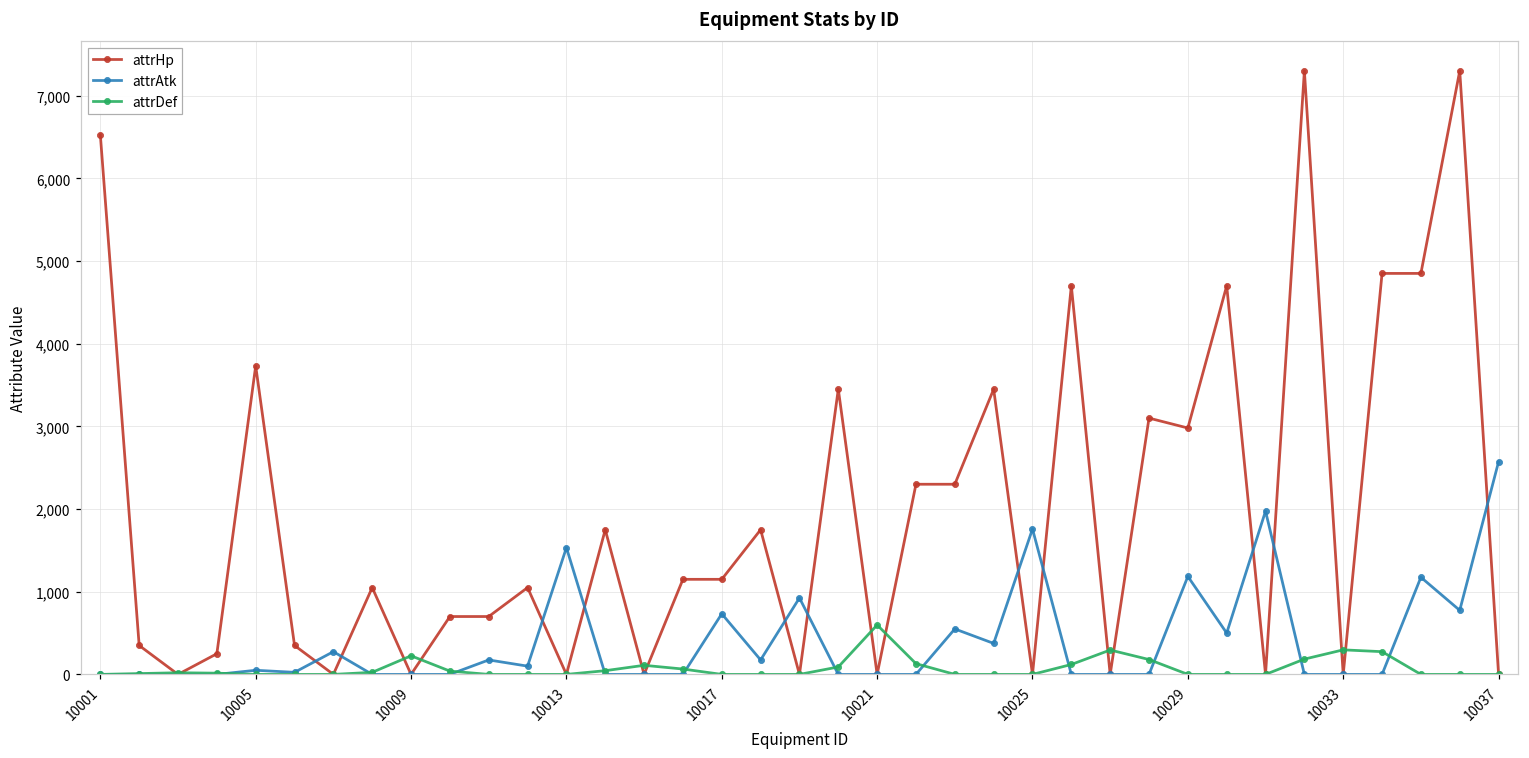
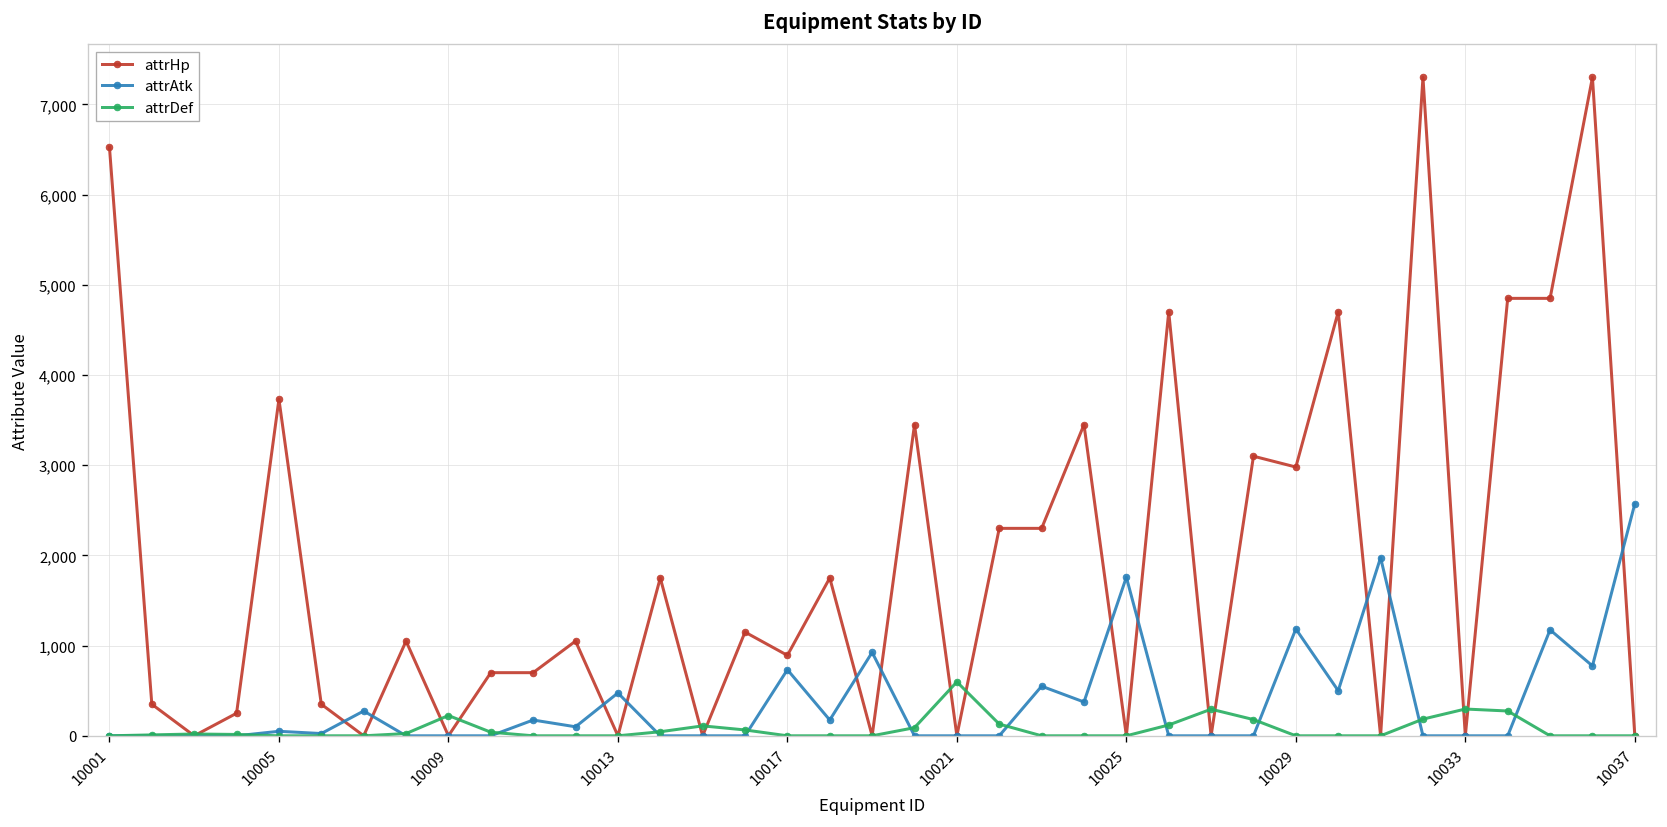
  {
    "attrHp": {
      "10001": "6,500",
      "10005": "3,700",
-     "10017": "1,200",
+     "10017": "900",
      "10029": "3,000"
    },
    "attrAtk": {
      "10005": "100",
-     "10013": "1,500",
+     "10013": "500",
      "10017": "700",
      "10025": "1,800",
      "10029": "1,200",
      "10037": "2,600"
    },
    "attrDef": {
      "10005": "0",
      "10009": "200",
      "10017": "0",
      "10021": "600",
      "10029": "0",
      "10033": "300"
    }
  }
